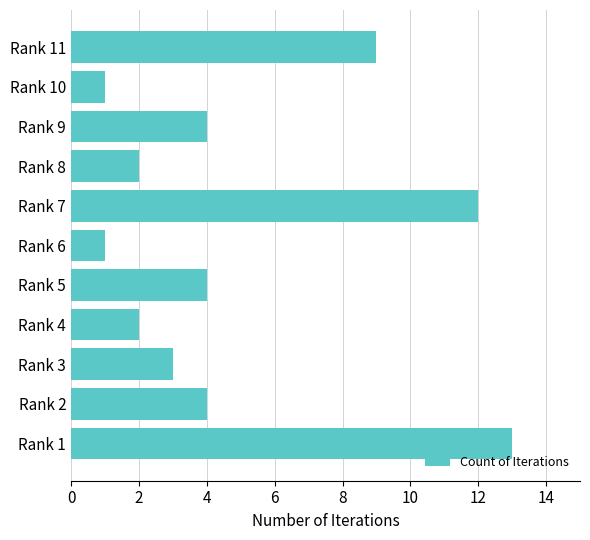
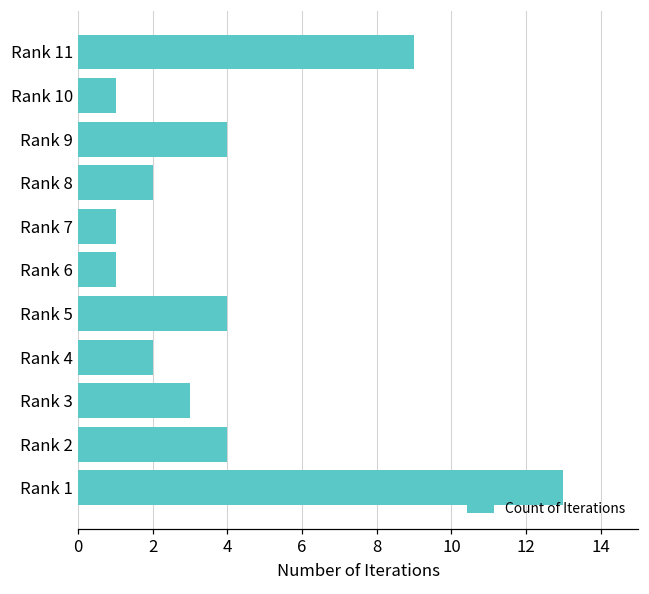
  {
    "Rank 11": 9,
    "Rank 10": 1,
    "Rank 9": 4,
    "Rank 8": 2,
-   "Rank 7": 12,
+   "Rank 7": 1,
    "Rank 6": 1,
    "Rank 5": 4,
    "Rank 4": 2,
    "Rank 3": 3,
    "Rank 2": 4,
    "Rank 1": 13
  }
